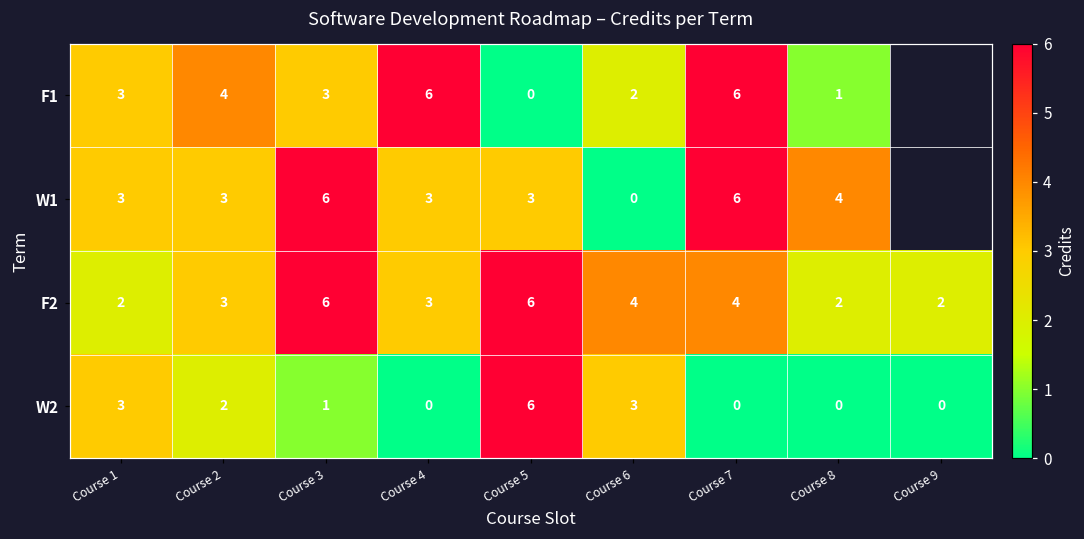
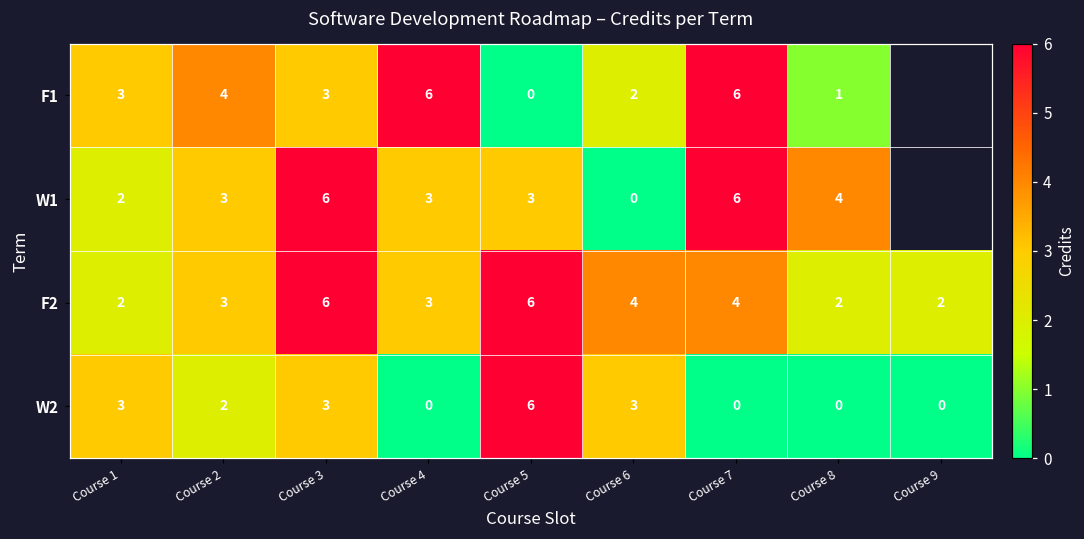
  {
    "F1": {
      "Course 1": 3,
      "Course 2": 4,
      "Course 3": 3,
      "Course 4": 6,
      "Course 5": 0,
      "Course 6": 2,
      "Course 7": 6,
      "Course 8": 1
    },
    "W1": {
-     "Course 1": 3,
+     "Course 1": 2,
      "Course 2": 3,
      "Course 3": 6,
      "Course 4": 3,
      "Course 5": 3,
      "Course 6": 0,
      "Course 7": 6,
      "Course 8": 4
    },
    "F2": {
      "Course 1": 2,
      "Course 2": 3,
      "Course 3": 6,
      "Course 4": 3,
      "Course 5": 6,
      "Course 6": 4,
      "Course 7": 4,
      "Course 8": 2,
      "Course 9": 2
    },
    "W2": {
      "Course 1": 3,
      "Course 2": 2,
-     "Course 3": 1,
+     "Course 3": 3,
      "Course 4": 0,
      "Course 5": 6,
      "Course 6": 3,
      "Course 7": 0,
      "Course 8": 0,
      "Course 9": 0
    }
  }
